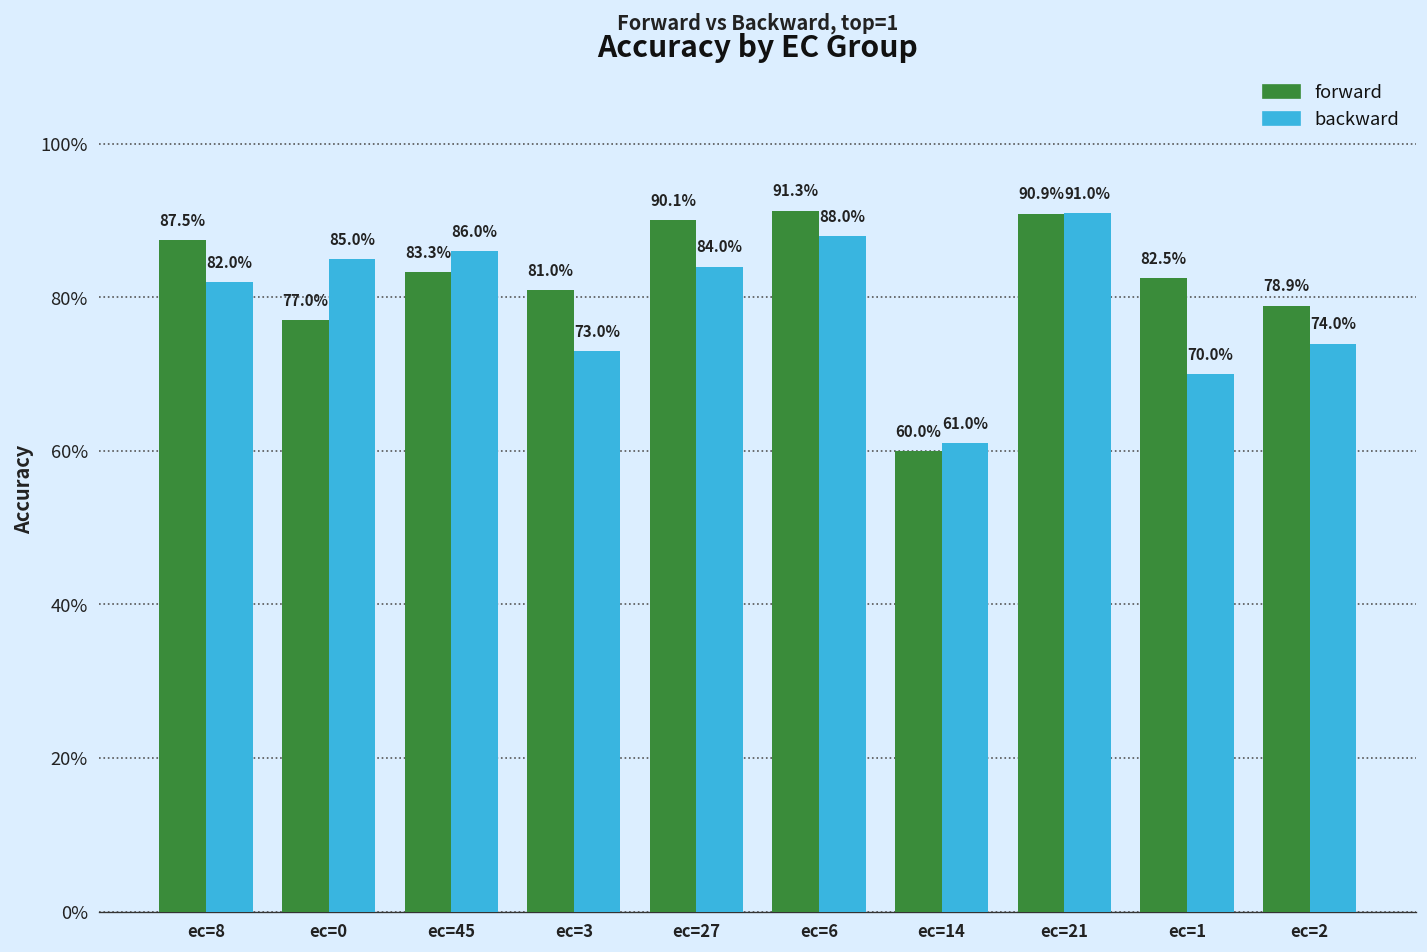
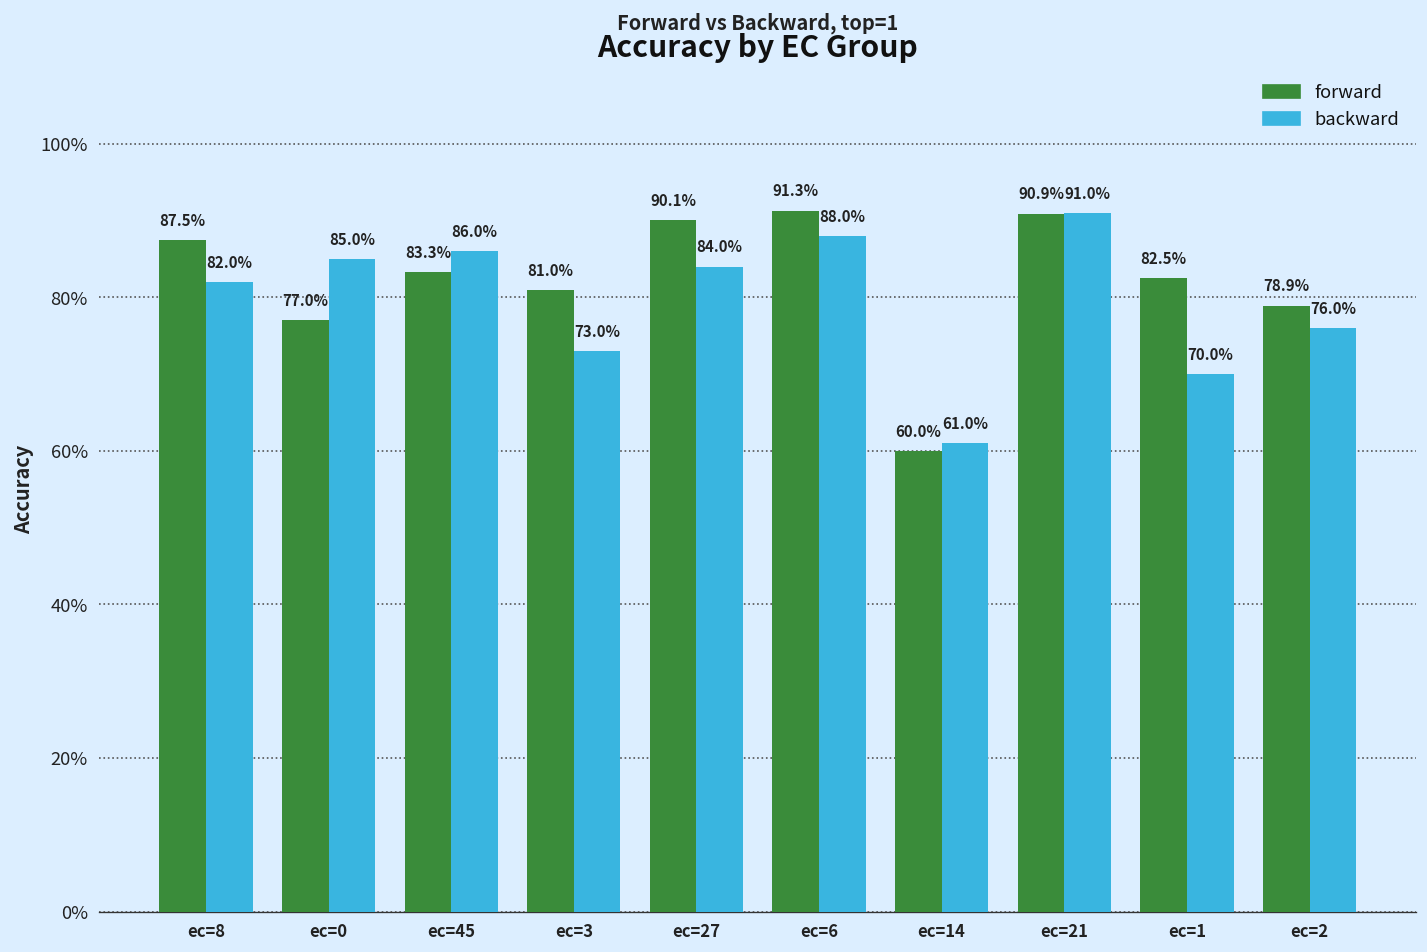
  {
    "forward": {
      "ec=8": "87.5%",
      "ec=0": "77.0%",
      "ec=45": "83.3%",
      "ec=3": "81.0%",
      "ec=27": "90.1%",
      "ec=6": "91.3%",
      "ec=14": "60.0%",
      "ec=21": "90.9%",
      "ec=1": "82.5%",
      "ec=2": "78.9%"
    },
    "backward": {
      "ec=8": "82.0%",
      "ec=0": "85.0%",
      "ec=45": "86.0%",
      "ec=3": "73.0%",
      "ec=27": "84.0%",
      "ec=6": "88.0%",
      "ec=14": "61.0%",
      "ec=21": "91.0%",
      "ec=1": "70.0%",
-     "ec=2": "74.0%"
+     "ec=2": "76.0%"
    }
  }
